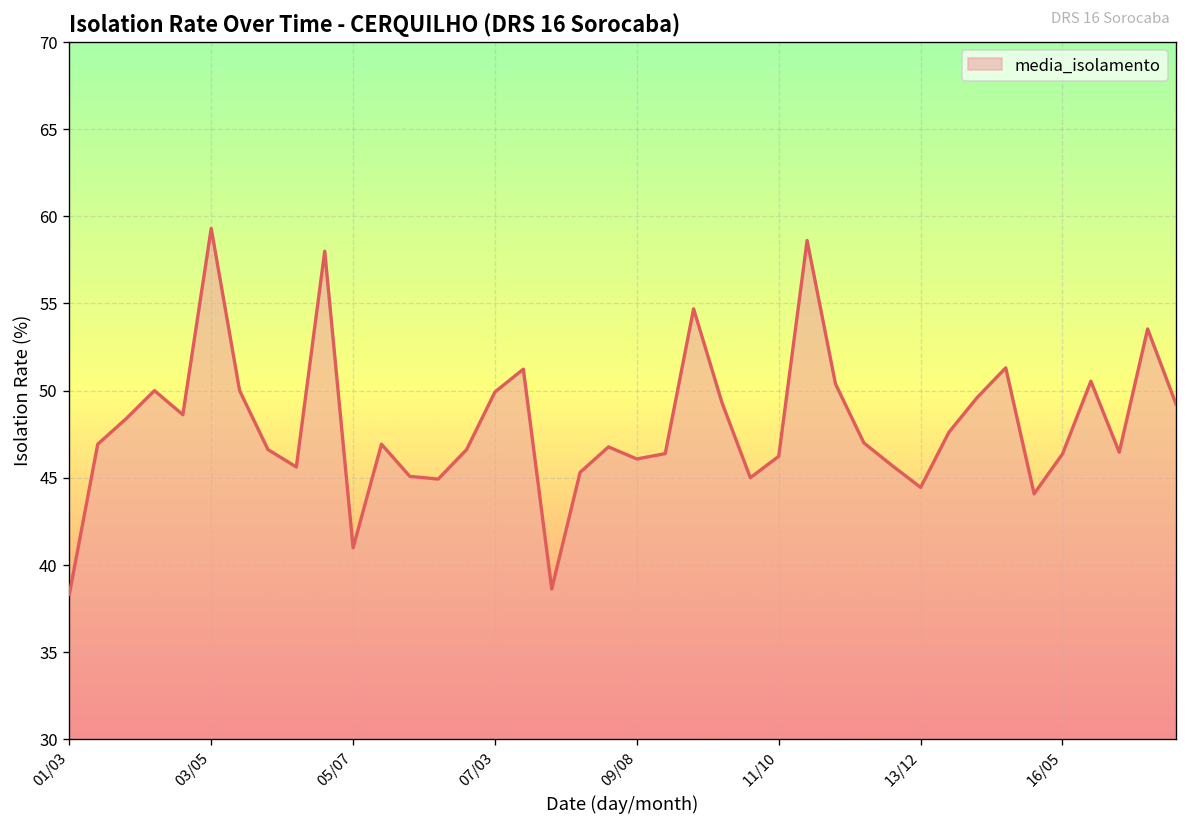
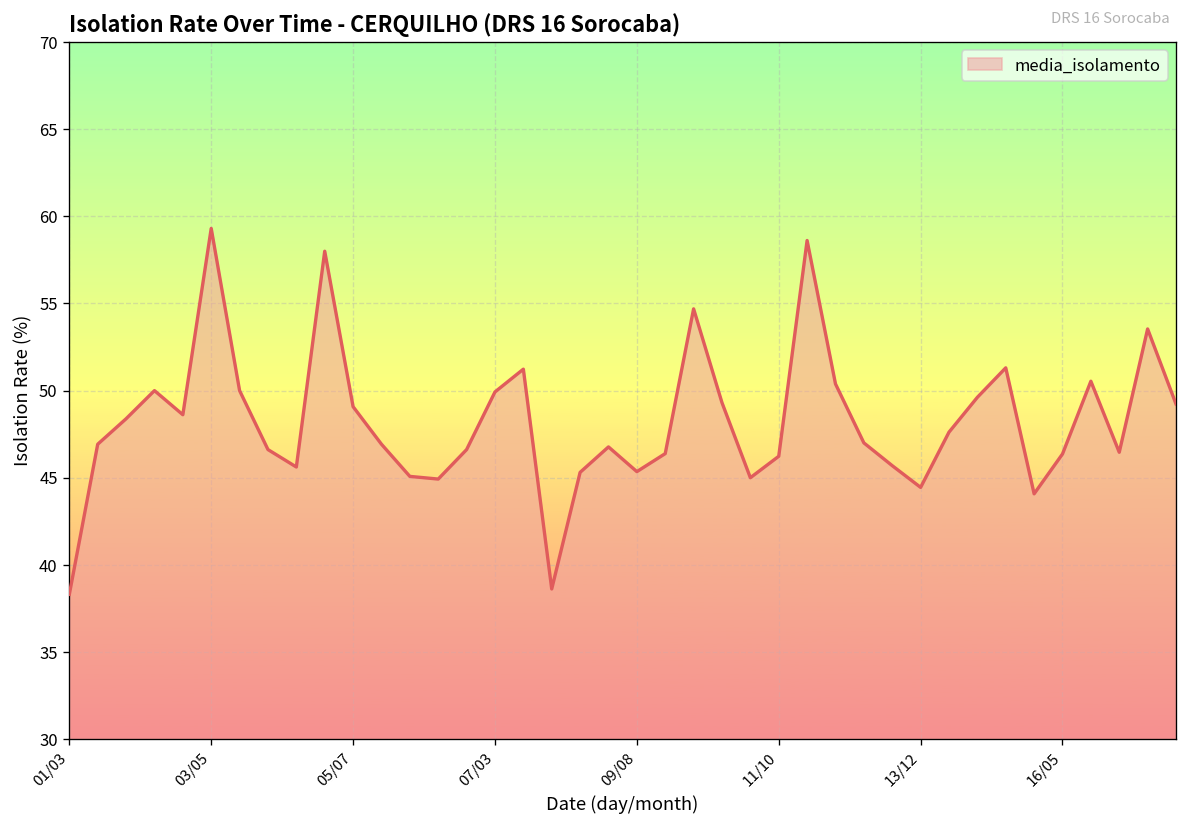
  {
    "01/03": 38.3,
    "03/05": 59.3,
-   "05/07": 41.0,
+   "05/07": 49.1,
    "07/03": 49.9,
-   "09/08": 46.1,
+   "09/08": 45.4,
    "11/10": 46.2,
    "13/12": 44.4,
    "16/05": 46.4
  }
